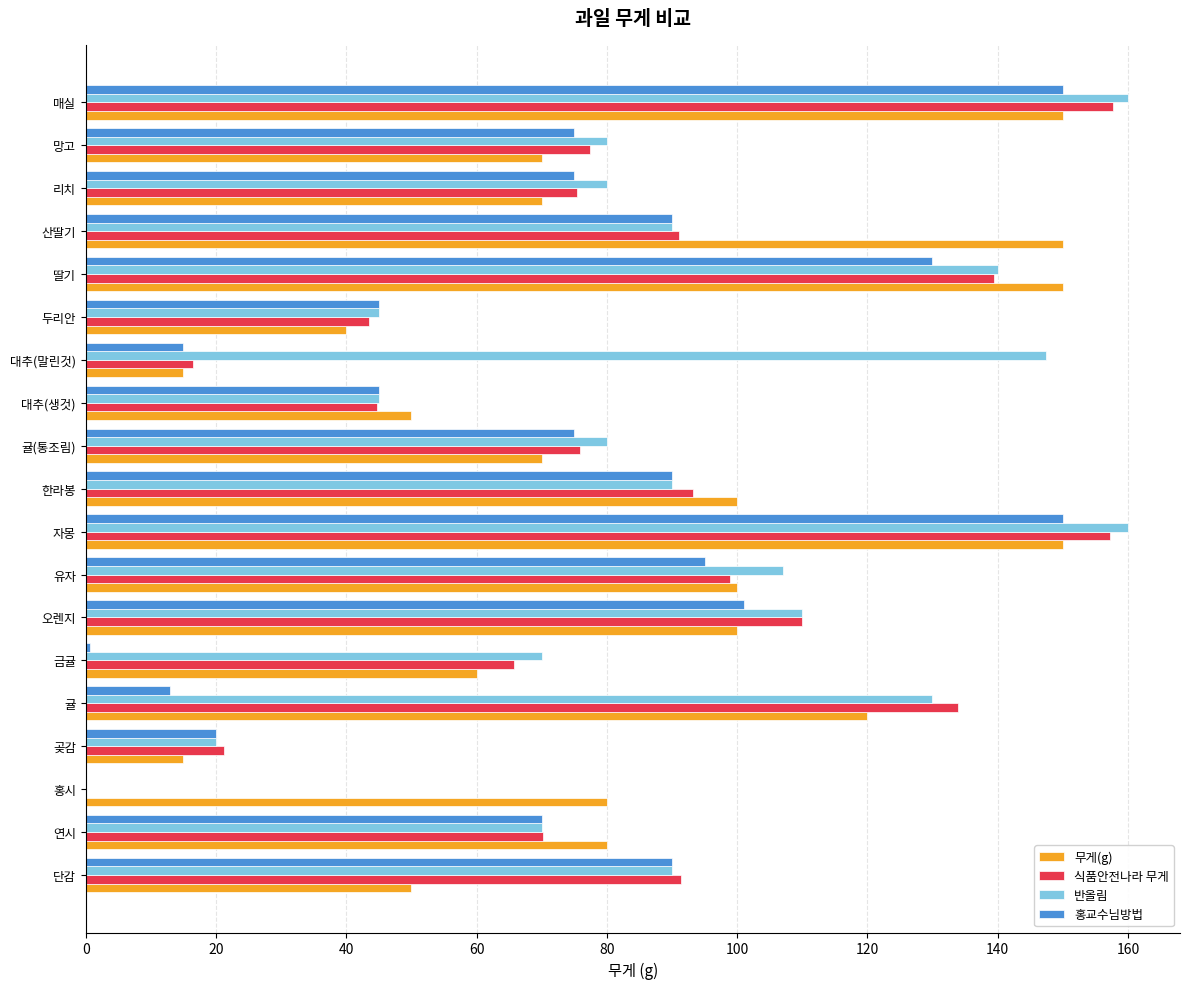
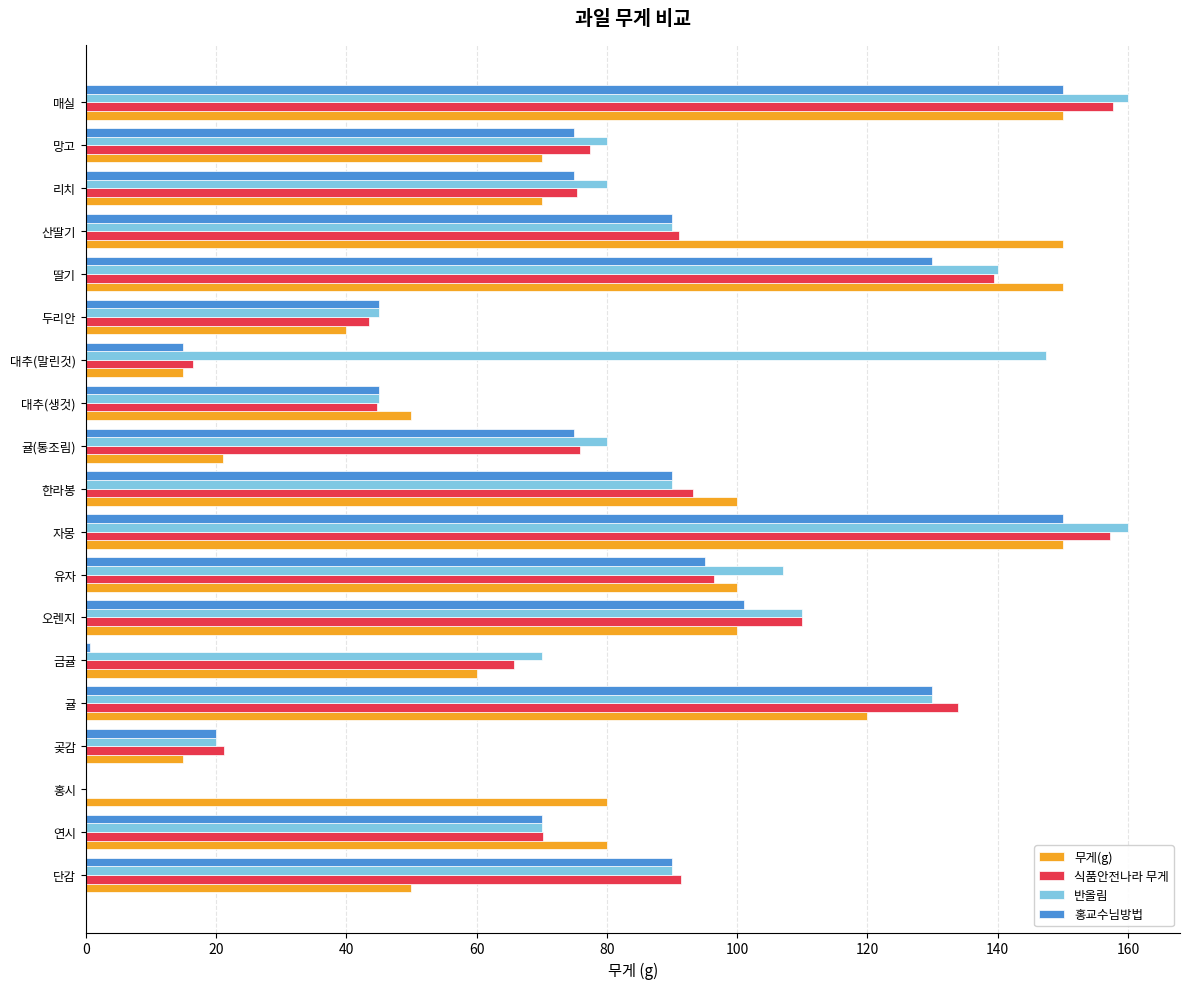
  {
    "무게(g)": {
      "매실": 150,
      "망고": 70,
      "리치": 70,
      "산딸기": 150,
      "딸기": 150,
      "두리안": 40,
      "대추(말린것)": 15,
      "대추(생것)": 50,
-     "귤(통조림)": 70,
+     "귤(통조림)": 21,
      "한라봉": 100,
      "자몽": 150,
      "유자": 100,
      "오렌지": 100,
      "금귤": 60,
      "귤": 120,
      "곶감": 15,
      "홍시": 80,
      "연시": 80,
      "단감": 50
    },
    "식품안전나라 무게": {
      "매실": 158,
      "망고": 77,
      "리치": 76,
      "산딸기": 91,
      "딸기": 139,
      "두리안": 44,
      "대추(말린것)": 17,
      "대추(생것)": 45,
      "귤(통조림)": 76,
      "한라봉": 93,
      "자몽": 157,
-     "유자": 99,
+     "유자": 96,
      "오렌지": 110,
      "금귤": 66,
      "귤": 134,
      "곶감": 21,
      "홍시": 0,
      "연시": 70,
      "단감": 91
    },
    "반올림": {
      "매실": 160,
      "망고": 80,
      "리치": 80,
      "산딸기": 90,
      "딸기": 140,
      "두리안": 45,
      "대추(말린것)": 147,
      "대추(생것)": 45,
      "귤(통조림)": 80,
      "한라봉": 90,
      "자몽": 160,
      "유자": 107,
      "오렌지": 110,
      "금귤": 70,
      "귤": 130,
      "곶감": 20,
      "홍시": 0,
      "연시": 70,
      "단감": 90
    },
    "홍교수님방법": {
      "매실": 150,
      "망고": 75,
      "리치": 75,
      "산딸기": 90,
      "딸기": 130,
      "두리안": 45,
      "대추(말린것)": 15,
      "대추(생것)": 45,
      "귤(통조림)": 75,
      "한라봉": 90,
      "자몽": 150,
      "유자": 95,
      "오렌지": 101,
      "금귤": 1,
-     "귤": 13,
+     "귤": 130,
      "곶감": 20,
      "홍시": 0,
      "연시": 70,
      "단감": 90
    }
  }
